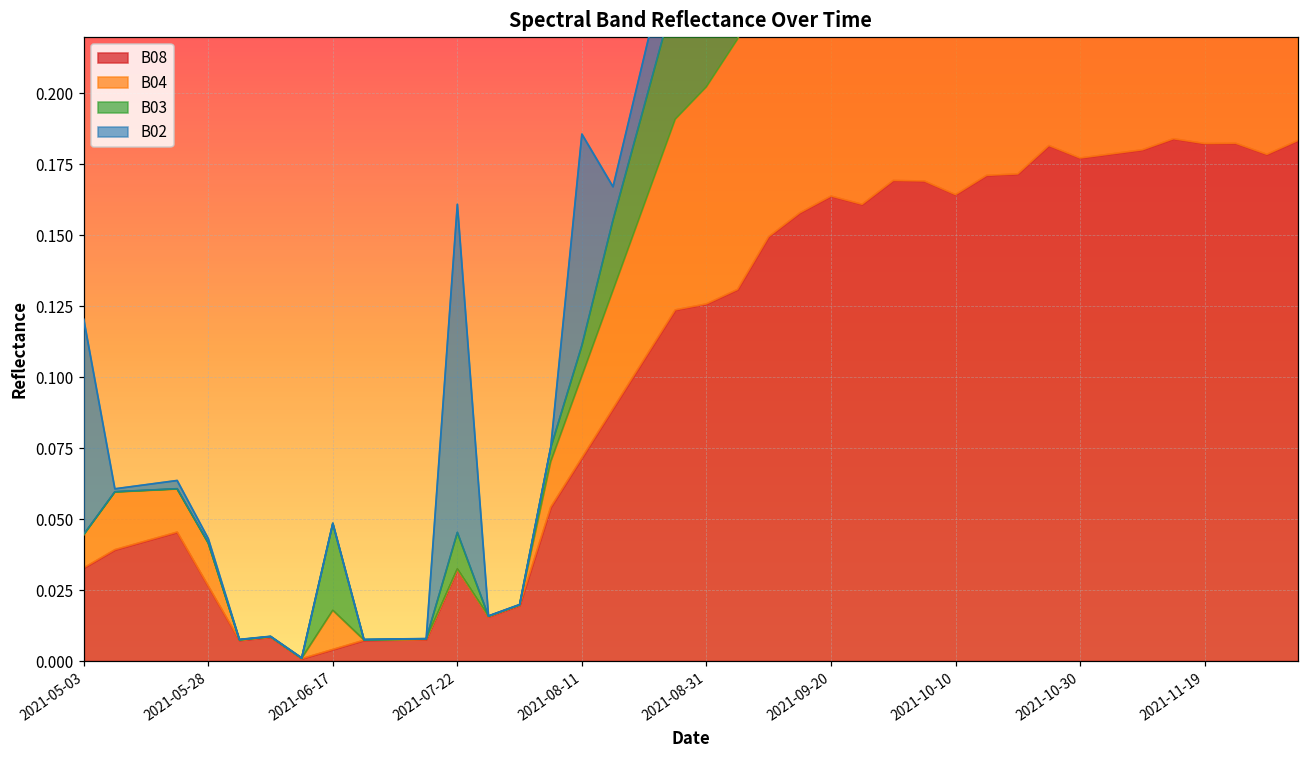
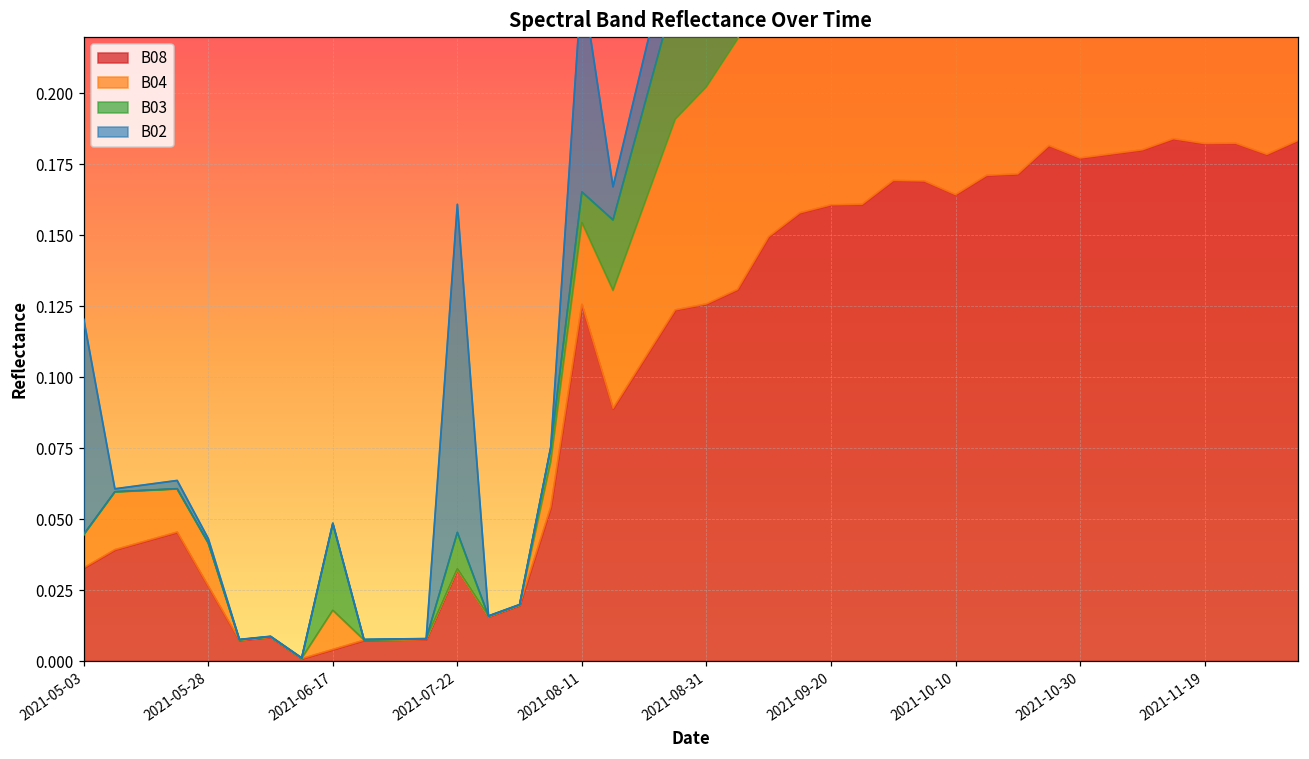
  {
    "B08": {
      "2021-05-03": 0.033,
      "2021-05-28": 0.026,
      "2021-06-17": 0.004,
-     "2021-08-11": 0.072,
+     "2021-08-11": 0.126,
      "2021-08-31": 0.126,
-     "2021-09-20": 0.164,
+     "2021-09-20": 0.161,
      "2021-10-10": 0.164,
      "2021-10-30": 0.177,
      "2021-11-19": 0.182
    },
    "B04": {
      "2021-06-17": 0.014,
      "2021-08-11": 0.029,
      "2021-08-31": 0.076
    },
    "B03": {
      "2021-07-22": 0.013,
      "2021-08-11": 0.011
    },
    "B02": {
      "2021-05-03": 0.076,
      "2021-05-28": 0.002,
      "2021-07-22": 0.116
    }
  }
